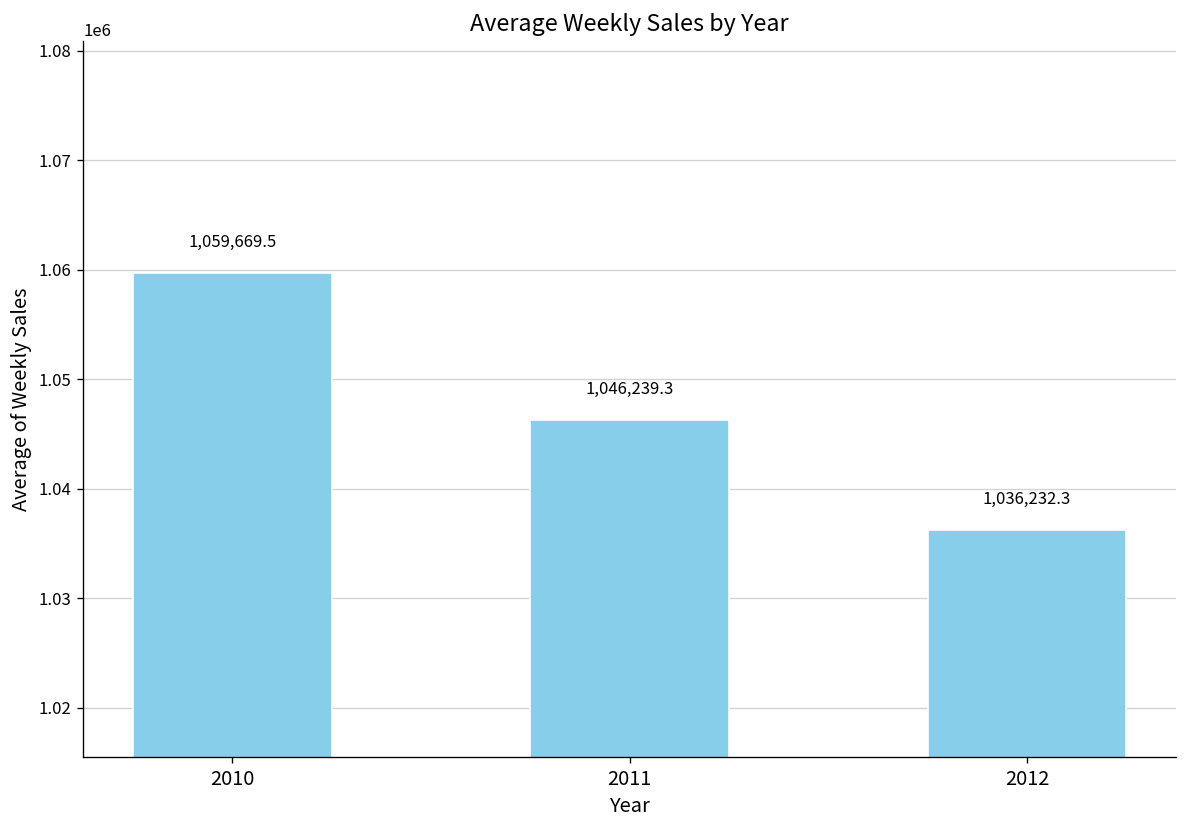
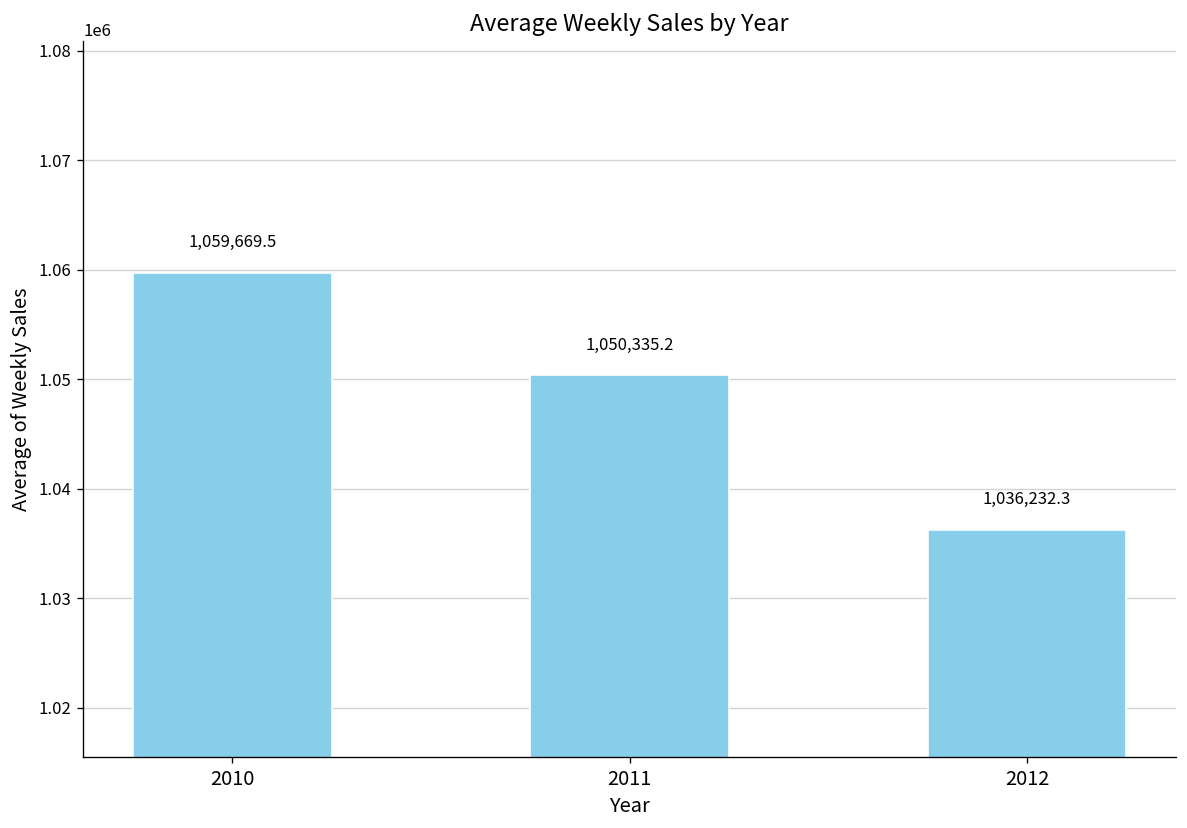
  {
    "2010": "1,059,669.5",
-   "2011": "1,046,239.3",
+   "2011": "1,050,335.2",
    "2012": "1,036,232.3"
  }
